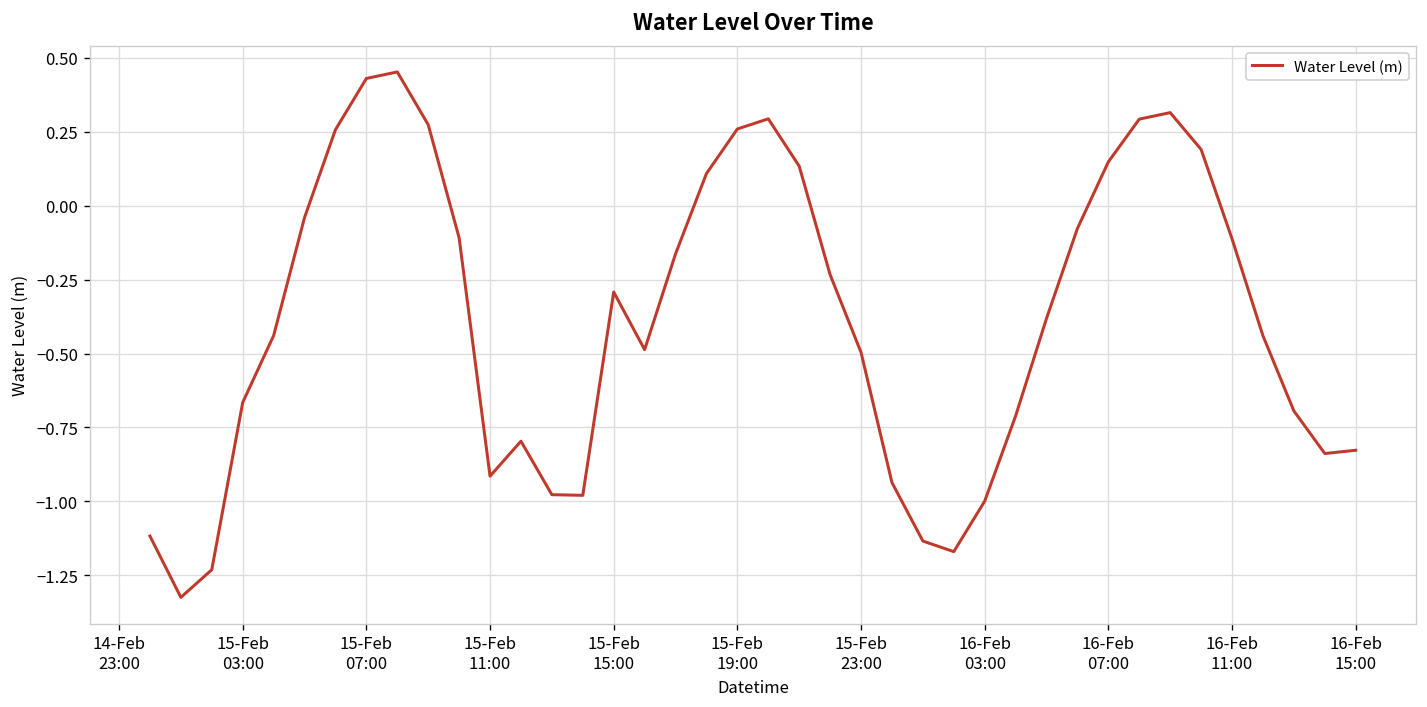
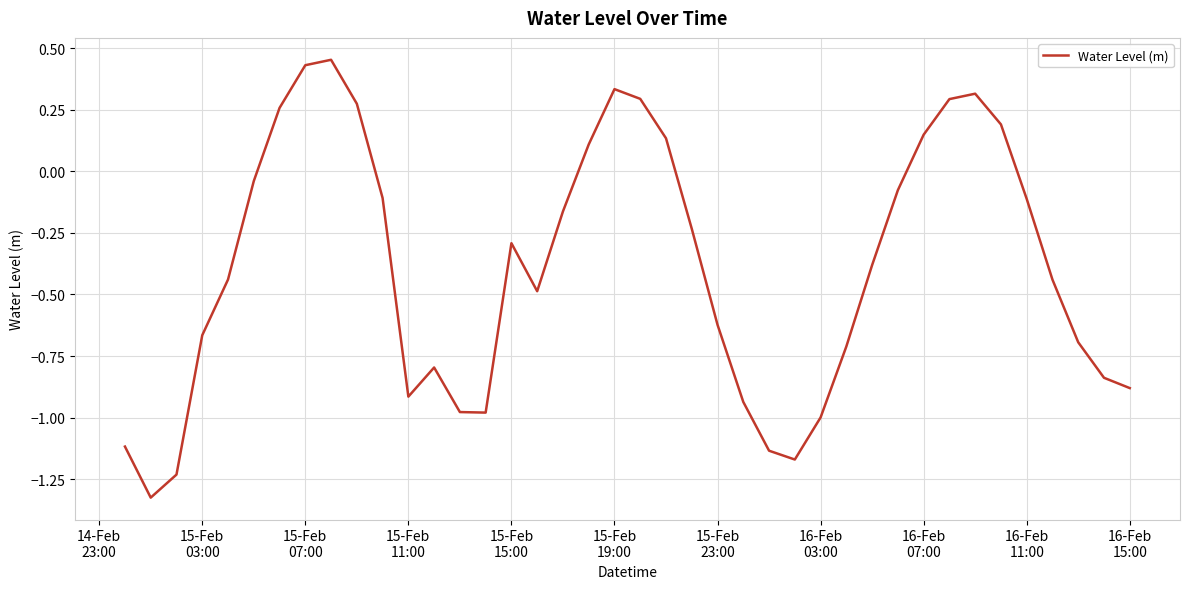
  {
    "15-Feb 03:00": -0.67,
    "15-Feb 07:00": 0.43,
    "15-Feb 11:00": -0.91,
    "15-Feb 15:00": -0.29,
-   "15-Feb 19:00": 0.26,
-   "15-Feb 23:00": -0.50,
+   "15-Feb 19:00": 0.33,
+   "15-Feb 23:00": -0.62,
    "16-Feb 03:00": -1.00,
    "16-Feb 07:00": 0.15,
    "16-Feb 11:00": -0.11,
-   "16-Feb 15:00": -0.83
+   "16-Feb 15:00": -0.88
  }
